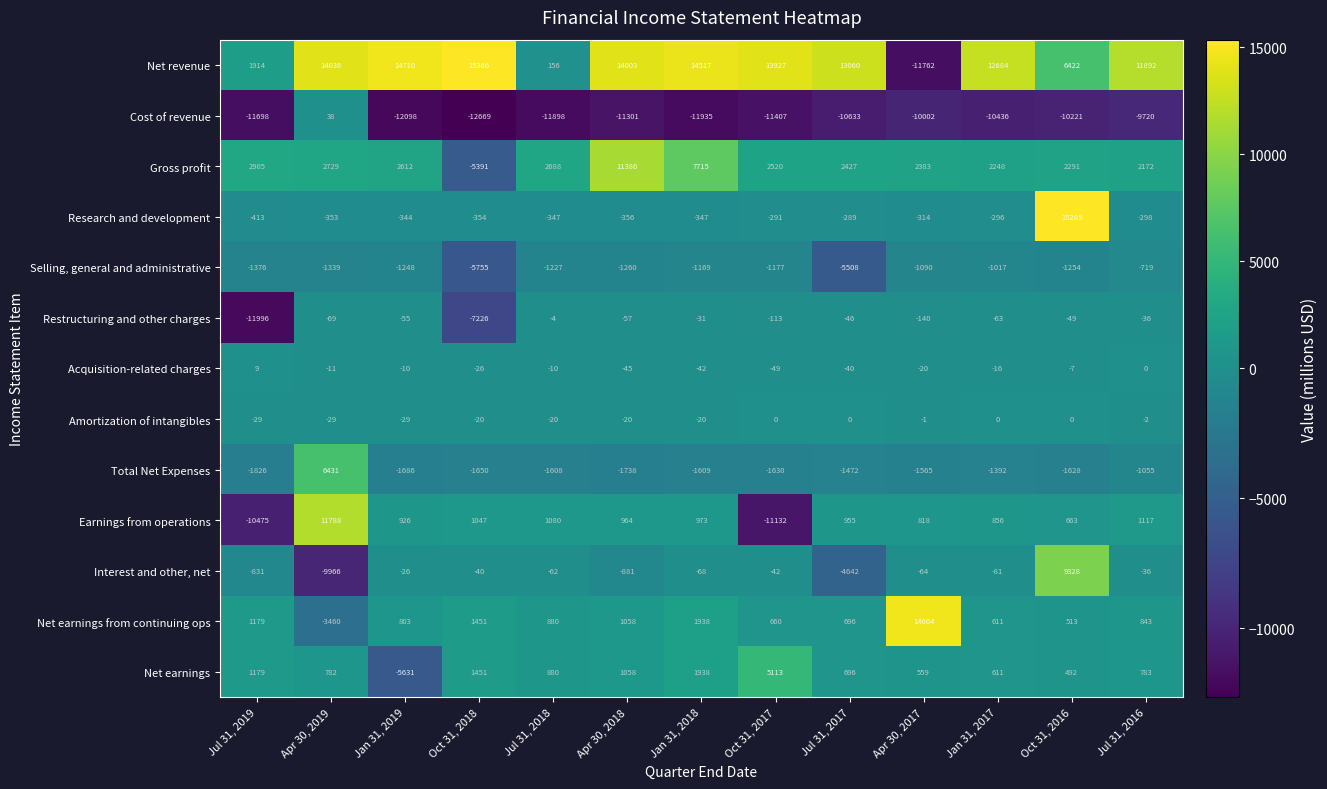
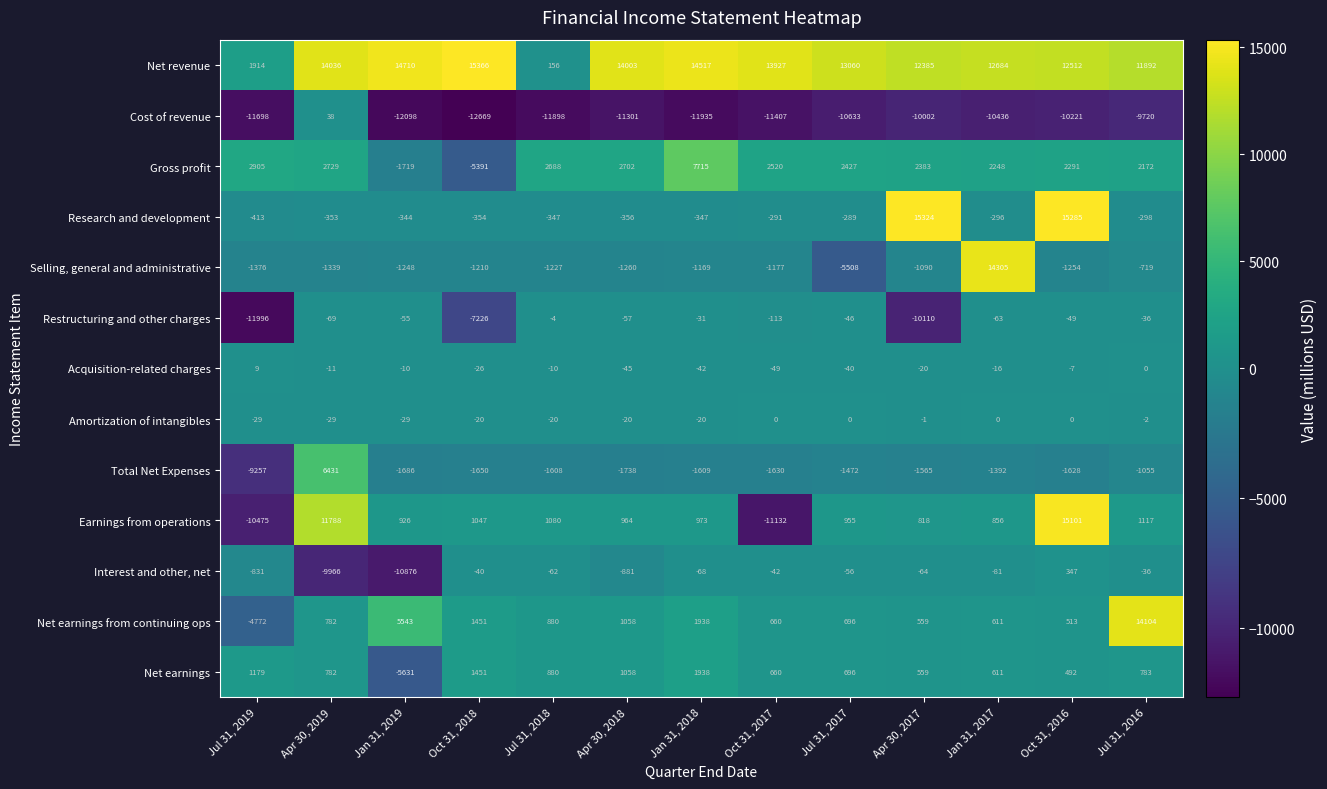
  {
    "Net revenue": {
      "Jul 31, 2019": 1914,
      "Apr 30, 2019": 14036,
      "Jan 31, 2019": 14710,
      "Oct 31, 2018": 15366,
      "Jul 31, 2018": 156,
      "Apr 30, 2018": 14003,
      "Jan 31, 2018": 14517,
      "Oct 31, 2017": 13927,
      "Jul 31, 2017": 13060,
-     "Apr 30, 2017": -11762,
+     "Apr 30, 2017": 12385,
      "Jan 31, 2017": 12684,
-     "Oct 31, 2016": 6422,
+     "Oct 31, 2016": 12512,
      "Jul 31, 2016": 11892
    },
    "Cost of revenue": {
      "Jul 31, 2019": -11698,
      "Apr 30, 2019": 38,
      "Jan 31, 2019": -12098,
      "Oct 31, 2018": -12669,
      "Jul 31, 2018": -11898,
      "Apr 30, 2018": -11301,
      "Jan 31, 2018": -11935,
      "Oct 31, 2017": -11407,
      "Jul 31, 2017": -10633,
      "Apr 30, 2017": -10002,
      "Jan 31, 2017": -10436,
      "Oct 31, 2016": -10221,
      "Jul 31, 2016": -9720
    },
    "Gross profit": {
      "Jul 31, 2019": 2905,
      "Apr 30, 2019": 2729,
-     "Jan 31, 2019": 2612,
+     "Jan 31, 2019": -1719,
      "Oct 31, 2018": -5391,
      "Jul 31, 2018": 2688,
-     "Apr 30, 2018": 11386,
+     "Apr 30, 2018": 2702,
      "Jan 31, 2018": 7715,
      "Oct 31, 2017": 2520,
      "Jul 31, 2017": 2427,
      "Apr 30, 2017": 2383,
      "Jan 31, 2017": 2248,
      "Oct 31, 2016": 2291,
      "Jul 31, 2016": 2172
    },
    "Research and development": {
      "Jul 31, 2019": -413,
      "Apr 30, 2019": -353,
      "Jan 31, 2019": -344,
      "Oct 31, 2018": -354,
      "Jul 31, 2018": -347,
      "Apr 30, 2018": -356,
      "Jan 31, 2018": -347,
      "Oct 31, 2017": -291,
      "Jul 31, 2017": -289,
-     "Apr 30, 2017": -314,
+     "Apr 30, 2017": 15324,
      "Jan 31, 2017": -296,
      "Oct 31, 2016": 15285,
      "Jul 31, 2016": -298
    },
    "Selling, general and administrative": {
      "Jul 31, 2019": -1376,
      "Apr 30, 2019": -1339,
      "Jan 31, 2019": -1248,
-     "Oct 31, 2018": -5755,
+     "Oct 31, 2018": -1210,
      "Jul 31, 2018": -1227,
      "Apr 30, 2018": -1260,
      "Jan 31, 2018": -1169,
      "Oct 31, 2017": -1177,
      "Jul 31, 2017": -5508,
      "Apr 30, 2017": -1090,
-     "Jan 31, 2017": -1017,
+     "Jan 31, 2017": 14305,
      "Oct 31, 2016": -1254,
      "Jul 31, 2016": -719
    },
    "Restructuring and other charges": {
      "Jul 31, 2019": -11996,
      "Apr 30, 2019": -69,
      "Jan 31, 2019": -55,
      "Oct 31, 2018": -7226,
      "Jul 31, 2018": -4,
      "Apr 30, 2018": -57,
      "Jan 31, 2018": -31,
      "Oct 31, 2017": -113,
      "Jul 31, 2017": -46,
-     "Apr 30, 2017": -140,
+     "Apr 30, 2017": -10110,
      "Jan 31, 2017": -63,
      "Oct 31, 2016": -49,
      "Jul 31, 2016": -36
    },
    "Acquisition-related charges": {
      "Jul 31, 2019": 9,
      "Apr 30, 2019": -11,
      "Jan 31, 2019": -10,
      "Oct 31, 2018": -26,
      "Jul 31, 2018": -10,
      "Apr 30, 2018": -45,
      "Jan 31, 2018": -42,
      "Oct 31, 2017": -49,
      "Jul 31, 2017": -40,
      "Apr 30, 2017": -20,
      "Jan 31, 2017": -16,
      "Oct 31, 2016": -7,
      "Jul 31, 2016": 0
    },
    "Amortization of intangibles": {
      "Jul 31, 2019": -29,
      "Apr 30, 2019": -29,
      "Jan 31, 2019": -29,
      "Oct 31, 2018": -20,
      "Jul 31, 2018": -20,
      "Apr 30, 2018": -20,
      "Jan 31, 2018": -20,
      "Oct 31, 2017": 0,
      "Jul 31, 2017": 0,
      "Apr 30, 2017": -1,
      "Jan 31, 2017": 0,
      "Oct 31, 2016": 0,
      "Jul 31, 2016": -2
    },
    "Total Net Expenses": {
-     "Jul 31, 2019": -1826,
+     "Jul 31, 2019": -9257,
      "Apr 30, 2019": 6431,
      "Jan 31, 2019": -1686,
      "Oct 31, 2018": -1650,
      "Jul 31, 2018": -1608,
      "Apr 30, 2018": -1738,
      "Jan 31, 2018": -1609,
      "Oct 31, 2017": -1630,
      "Jul 31, 2017": -1472,
      "Apr 30, 2017": -1565,
      "Jan 31, 2017": -1392,
      "Oct 31, 2016": -1628,
      "Jul 31, 2016": -1055
    },
    "Earnings from operations": {
      "Jul 31, 2019": -10475,
      "Apr 30, 2019": 11788,
      "Jan 31, 2019": 926,
      "Oct 31, 2018": 1047,
      "Jul 31, 2018": 1080,
      "Apr 30, 2018": 964,
      "Jan 31, 2018": 973,
      "Oct 31, 2017": -11132,
      "Jul 31, 2017": 955,
      "Apr 30, 2017": 818,
      "Jan 31, 2017": 856,
-     "Oct 31, 2016": 663,
+     "Oct 31, 2016": 15101,
      "Jul 31, 2016": 1117
    },
    "Interest and other, net": {
      "Jul 31, 2019": -831,
      "Apr 30, 2019": -9966,
-     "Jan 31, 2019": -26,
+     "Jan 31, 2019": -10876,
      "Oct 31, 2018": -40,
      "Jul 31, 2018": -62,
      "Apr 30, 2018": -881,
      "Jan 31, 2018": -68,
      "Oct 31, 2017": -42,
-     "Jul 31, 2017": -4642,
+     "Jul 31, 2017": -56,
      "Apr 30, 2017": -64,
      "Jan 31, 2017": -81,
-     "Oct 31, 2016": 9328,
+     "Oct 31, 2016": 347,
      "Jul 31, 2016": -36
    },
    "Net earnings from continuing ops": {
-     "Jul 31, 2019": 1179,
-     "Apr 30, 2019": -3460,
-     "Jan 31, 2019": 803,
+     "Jul 31, 2019": -4772,
+     "Apr 30, 2019": 782,
+     "Jan 31, 2019": 5543,
      "Oct 31, 2018": 1451,
      "Jul 31, 2018": 880,
      "Apr 30, 2018": 1058,
      "Jan 31, 2018": 1938,
      "Oct 31, 2017": 660,
      "Jul 31, 2017": 696,
-     "Apr 30, 2017": 14664,
+     "Apr 30, 2017": 559,
      "Jan 31, 2017": 611,
      "Oct 31, 2016": 513,
-     "Jul 31, 2016": 843
+     "Jul 31, 2016": 14104
    },
    "Net earnings": {
      "Jul 31, 2019": 1179,
      "Apr 30, 2019": 782,
      "Jan 31, 2019": -5631,
      "Oct 31, 2018": 1451,
      "Jul 31, 2018": 880,
      "Apr 30, 2018": 1058,
      "Jan 31, 2018": 1938,
-     "Oct 31, 2017": 5113,
+     "Oct 31, 2017": 660,
      "Jul 31, 2017": 696,
      "Apr 30, 2017": 559,
      "Jan 31, 2017": 611,
      "Oct 31, 2016": 492,
      "Jul 31, 2016": 783
    }
  }
